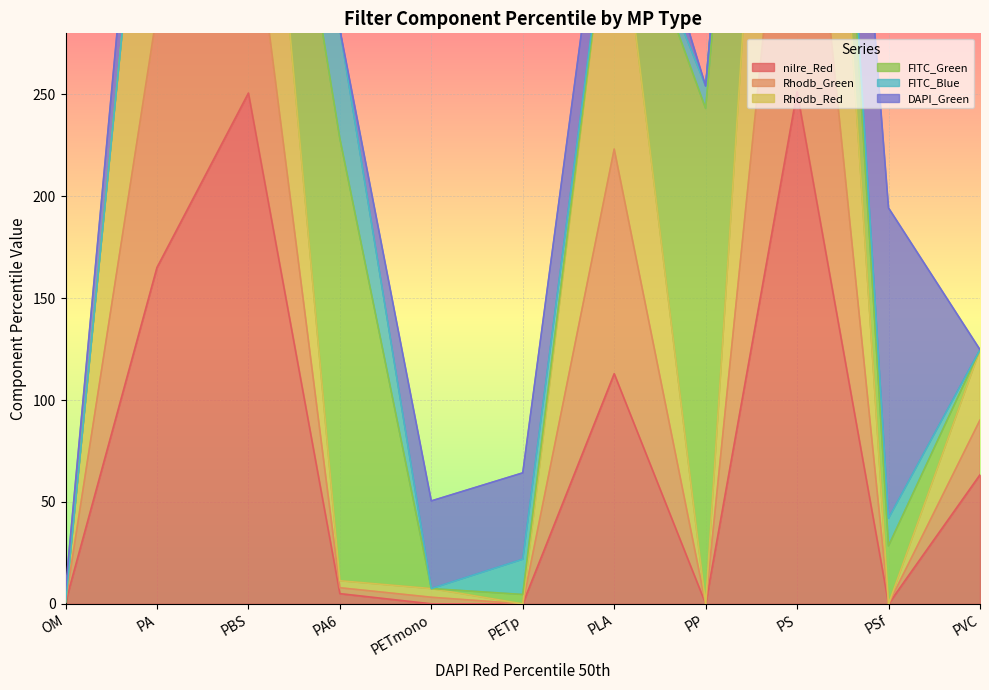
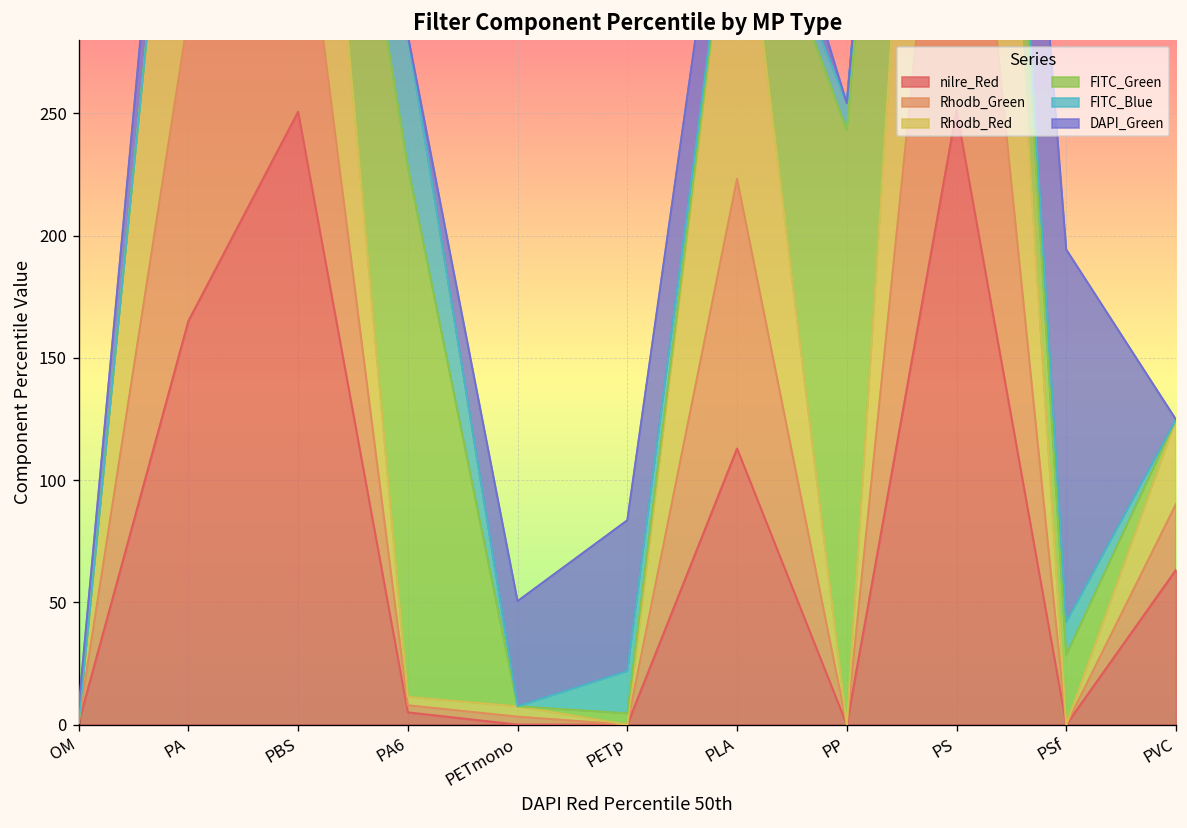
  {
    "FITC_Green": {
      "PA6": 217,
      "PETp": 5,
      "PP": 243,
      "PSf": 29
    },
    "FITC_Blue": {
      "PETp": 17,
      "PSf": 14
    },
    "DAPI_Green": {
      "OM": 6,
      "PETmono": 43,
-     "PETp": 42,
+     "PETp": 62,
      "PSf": 152
    }
  }
